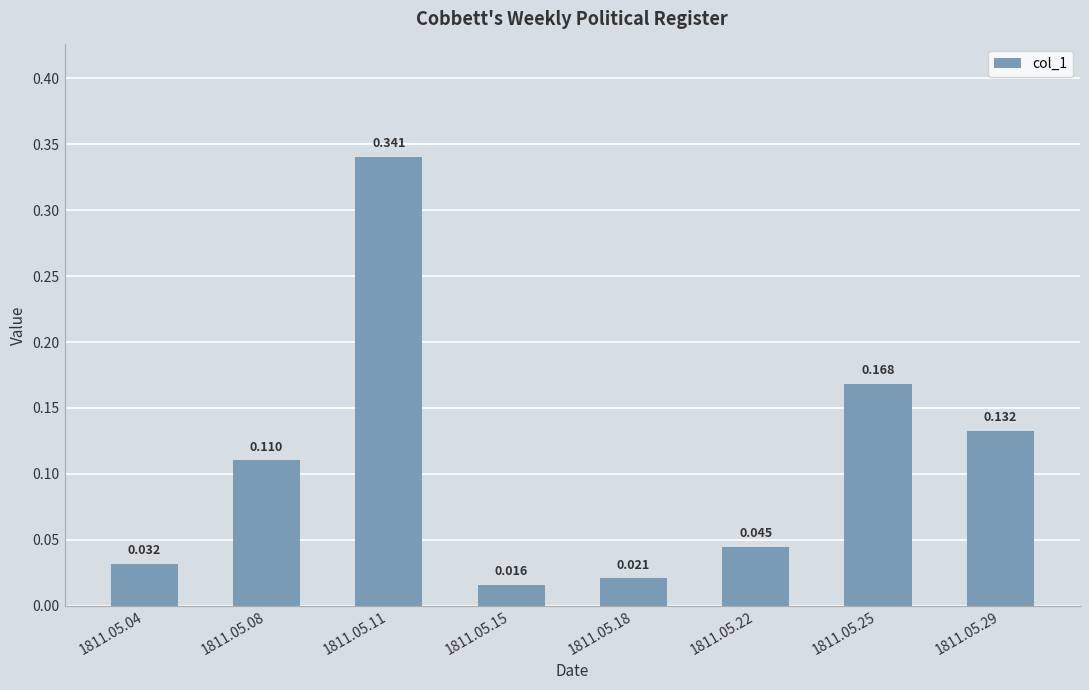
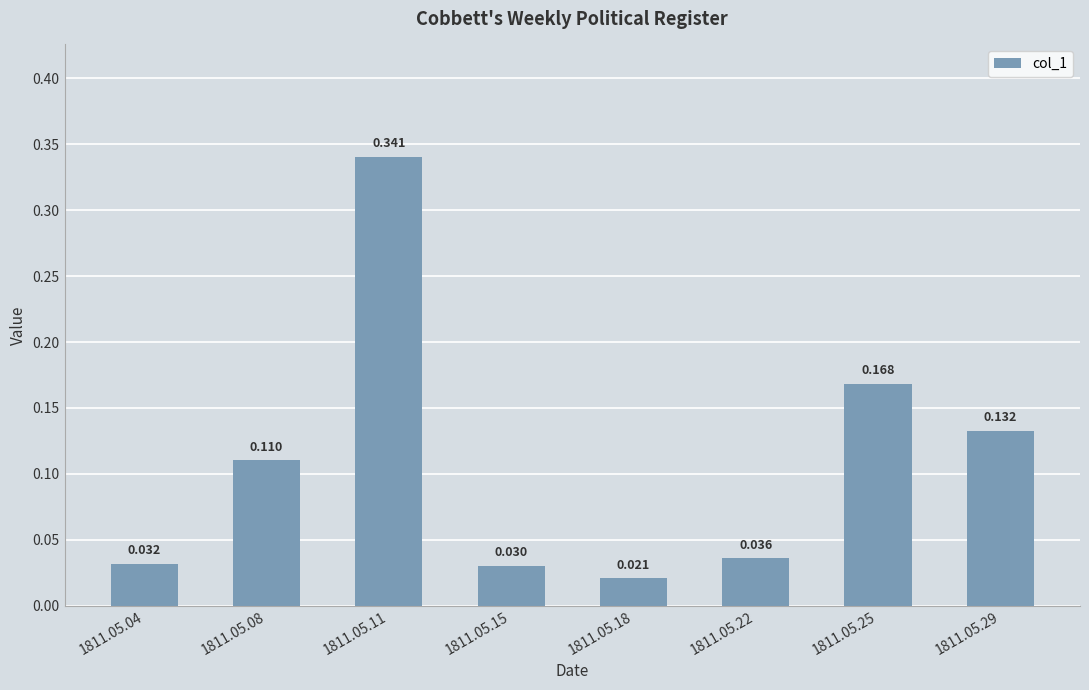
  {
    "1811.05.04": 0.032,
    "1811.05.08": 0.110,
    "1811.05.11": 0.341,
-   "1811.05.15": 0.016,
+   "1811.05.15": 0.030,
    "1811.05.18": 0.021,
-   "1811.05.22": 0.045,
+   "1811.05.22": 0.036,
    "1811.05.25": 0.168,
    "1811.05.29": 0.132
  }
